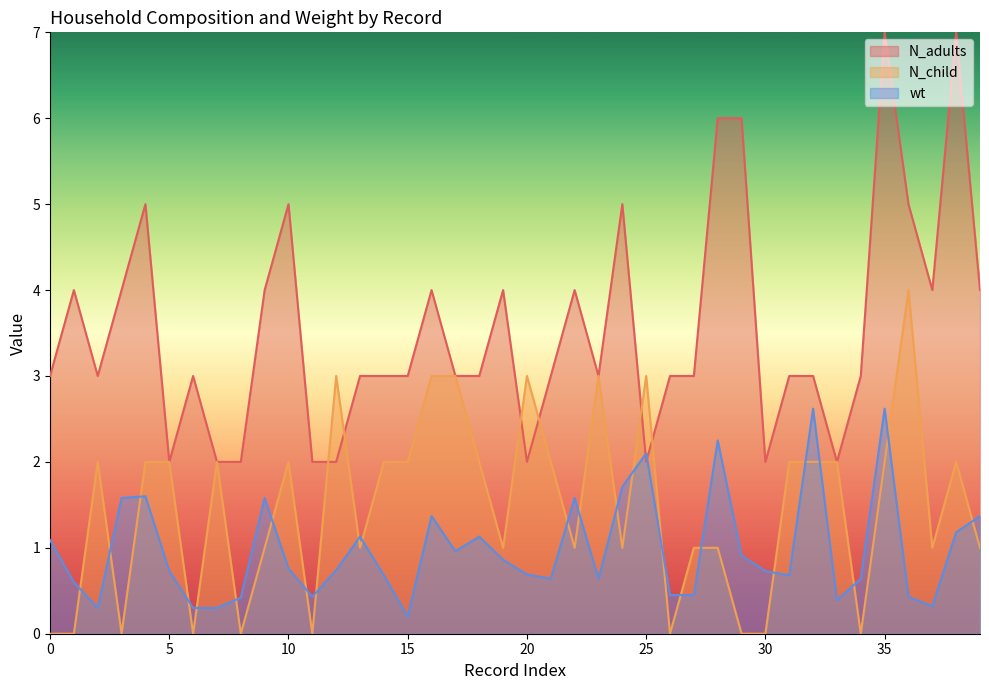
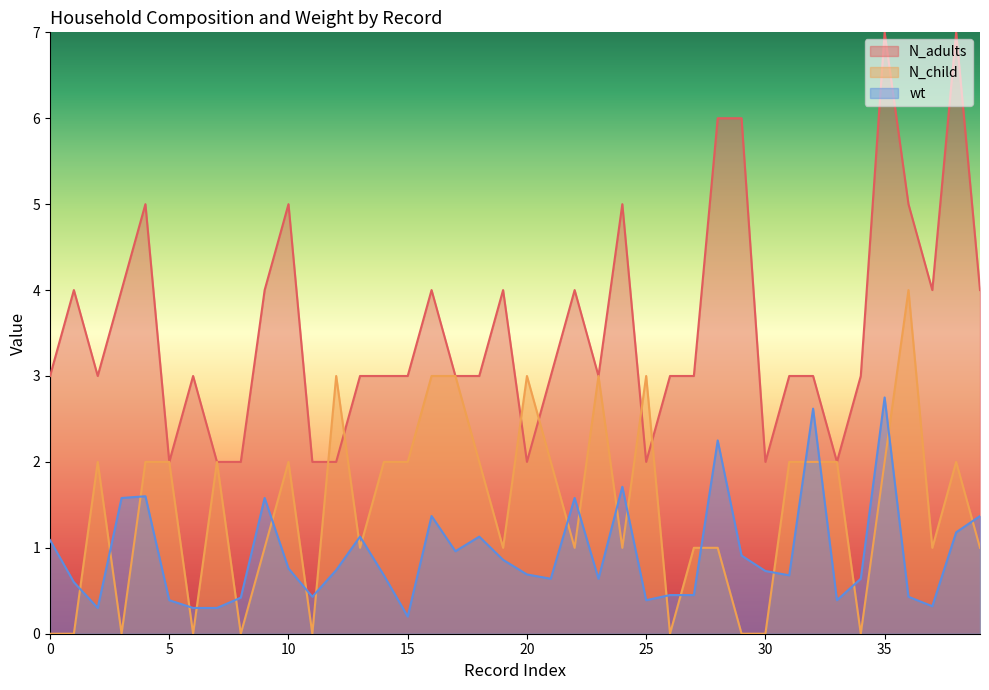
  {
    "wt": {
      "0": 1.1,
-     "5": 0.7,
+     "5": 0.4,
      "10": 0.8,
      "15": 0.2,
      "20": 0.7,
-     "25": 2.1,
+     "25": 0.4,
      "30": 0.7,
-     "35": 2.6
+     "35": 2.8
    }
  }
